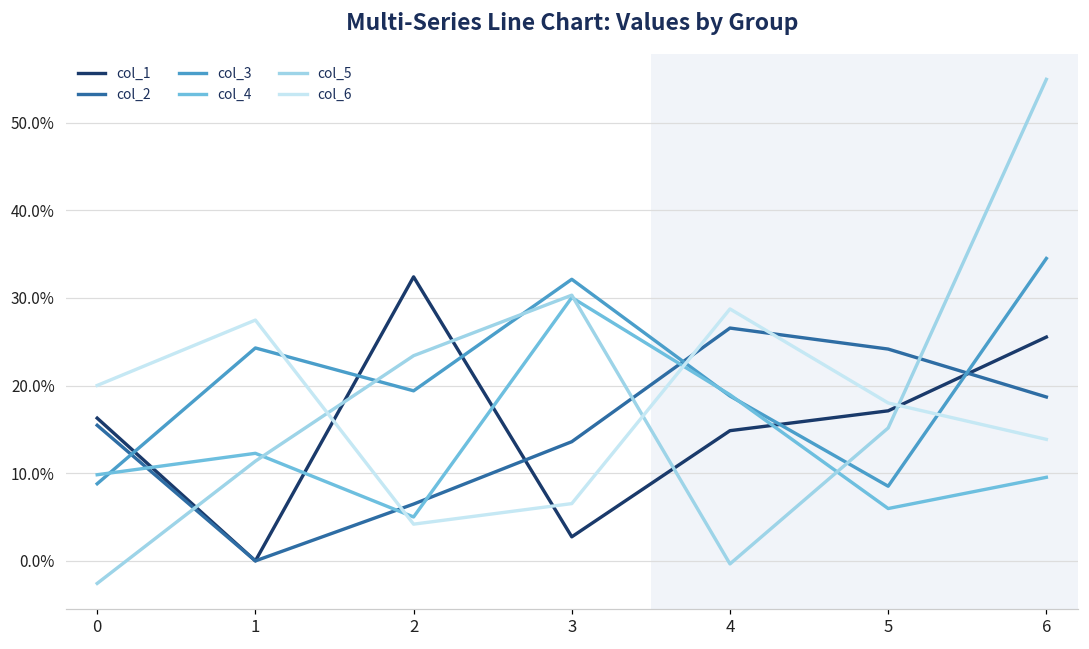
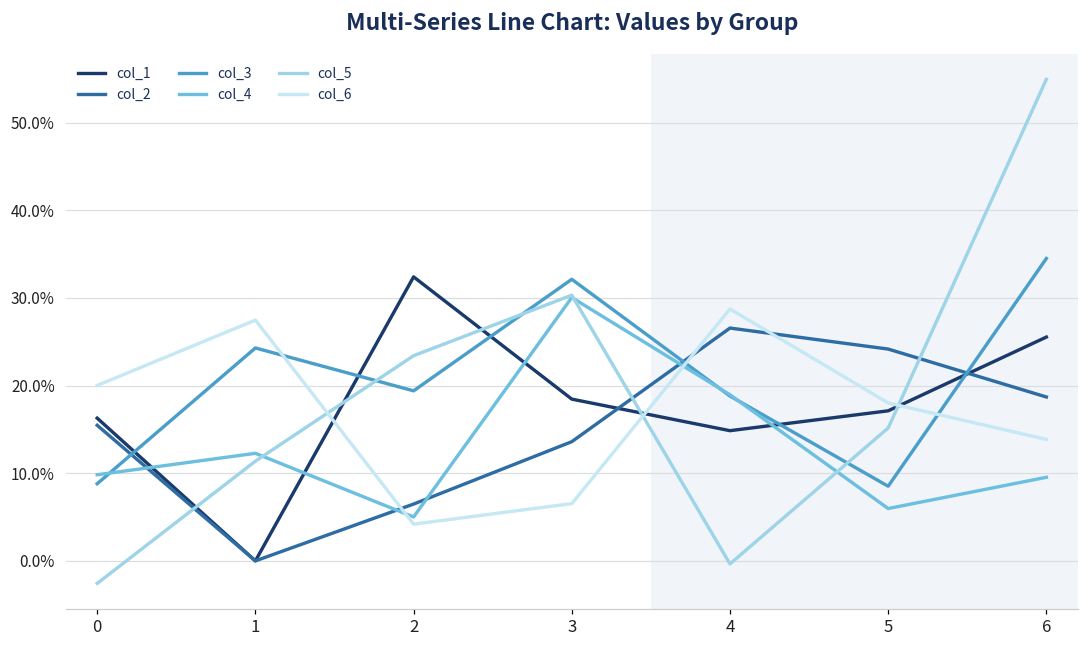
  {
    "col_1": {
      "0": "16%",
      "2": "32%",
-     "3": "3%",
+     "3": "18%",
      "4": "15%",
      "5": "17%",
      "6": "26%"
    },
    "col_2": {
      "0": "15%",
      "2": "6%",
      "3": "14%",
      "4": "27%",
      "5": "24%",
      "6": "19%"
    }
  }
